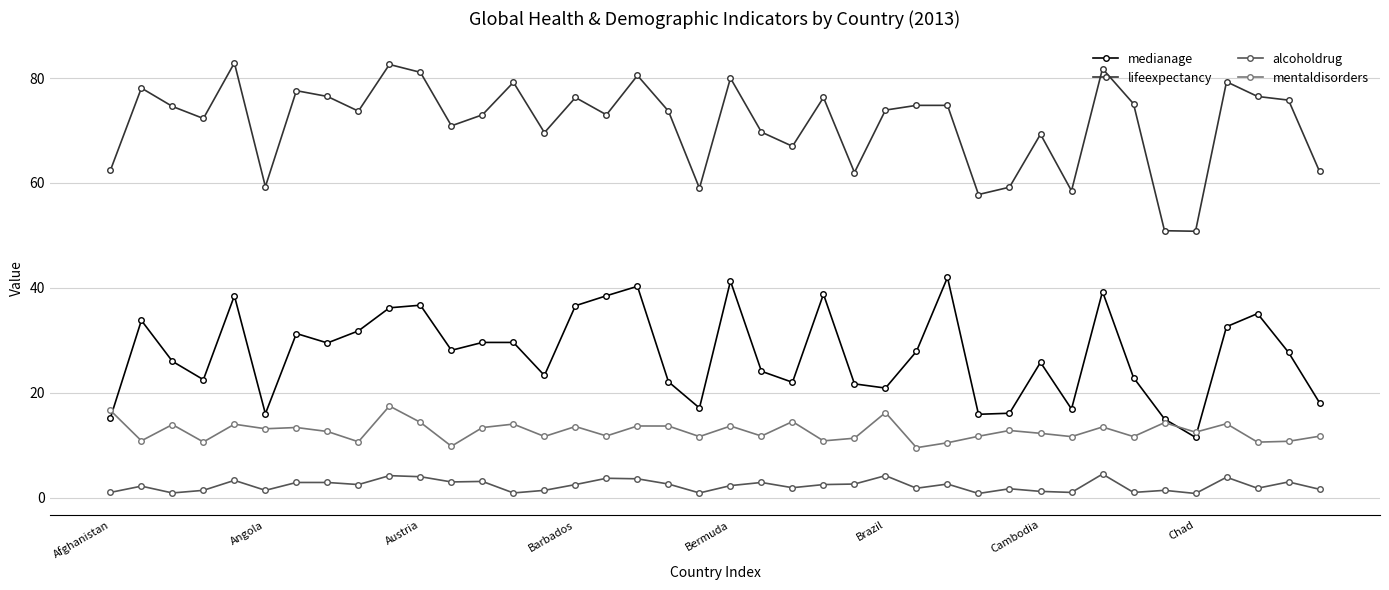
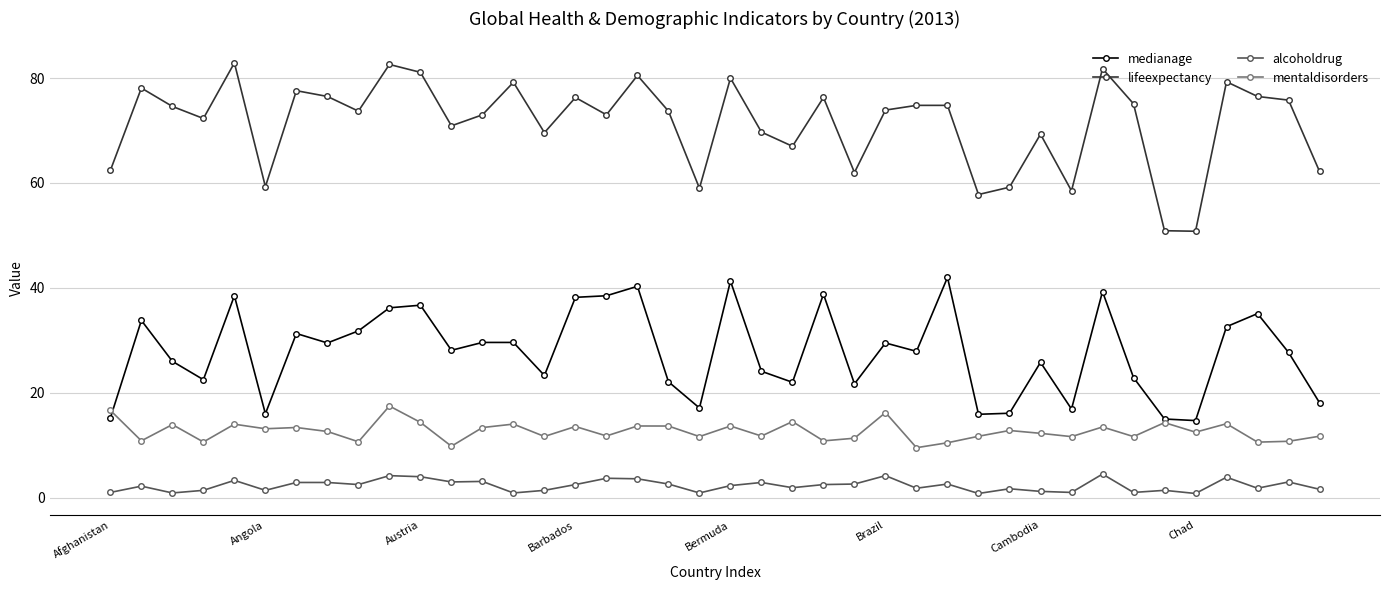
  {
    "medianage": {
      "Afghanistan": 15,
      "Angola": 16,
      "Austria": 37,
-     "Barbados": 37,
+     "Barbados": 38,
      "Bermuda": 41,
-     "Brazil": 21,
+     "Brazil": 30,
      "Cambodia": 26,
-     "Chad": 12
+     "Chad": 15
    }
  }
